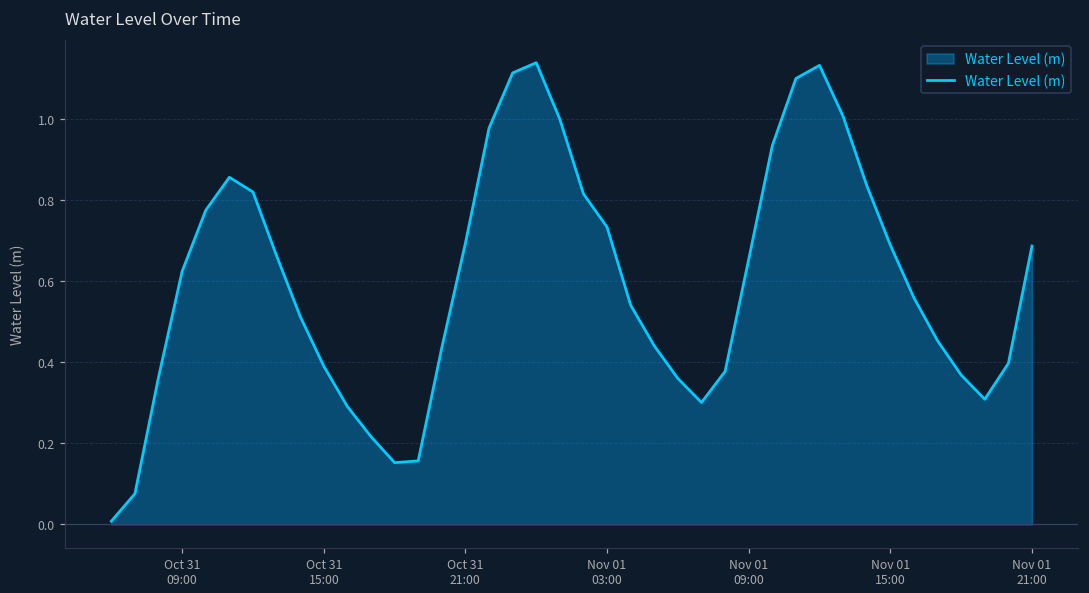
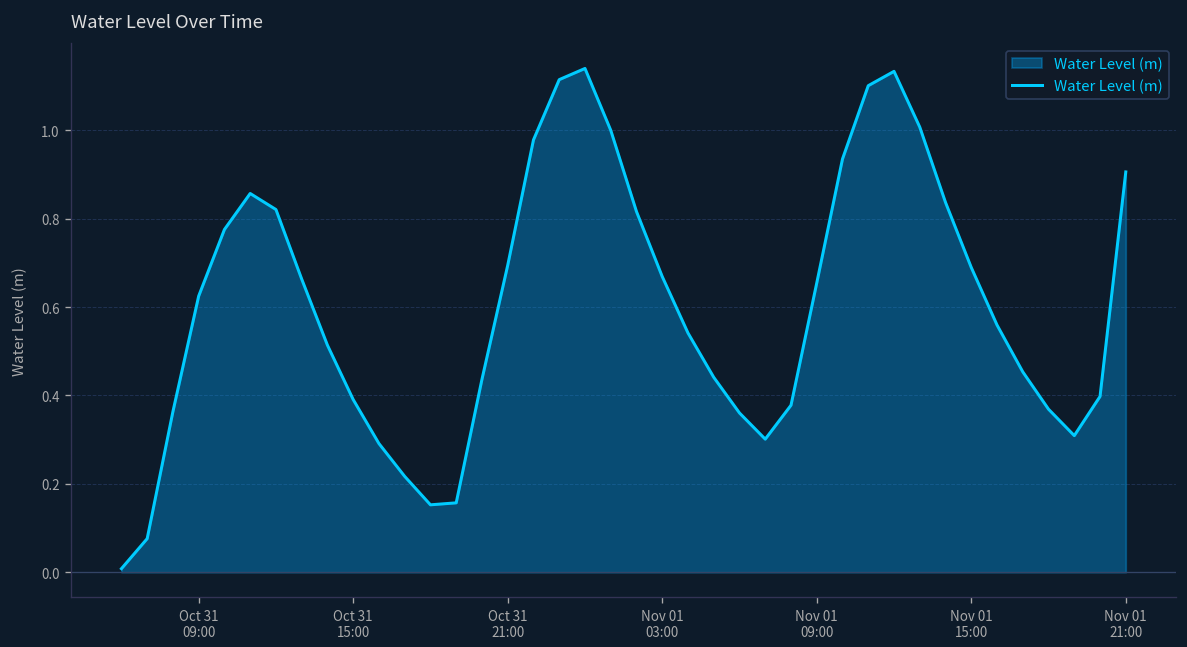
  {
    "Oct 31 09:00": 0.63,
    "Oct 31 15:00": 0.39,
    "Oct 31 21:00": 0.69,
-   "Nov 01 03:00": 0.73,
+   "Nov 01 03:00": 0.67,
    "Nov 01 09:00": 0.65,
    "Nov 01 15:00": 0.69,
-   "Nov 01 21:00": 0.69
+   "Nov 01 21:00": 0.91
  }
